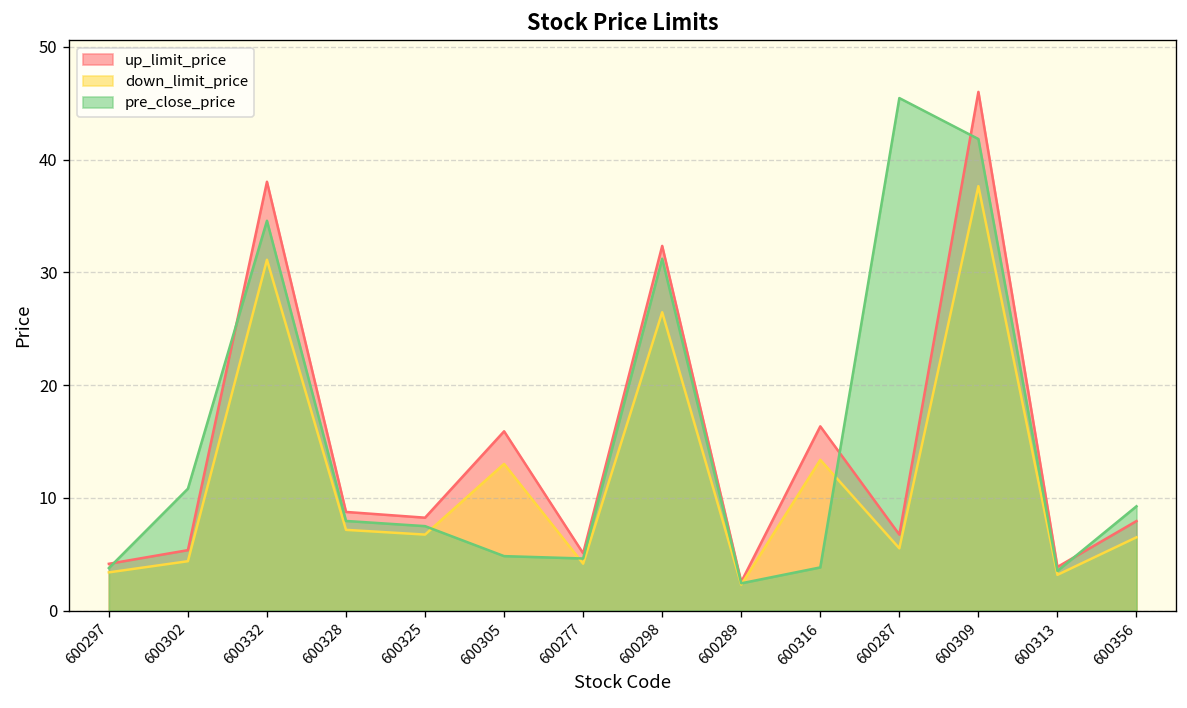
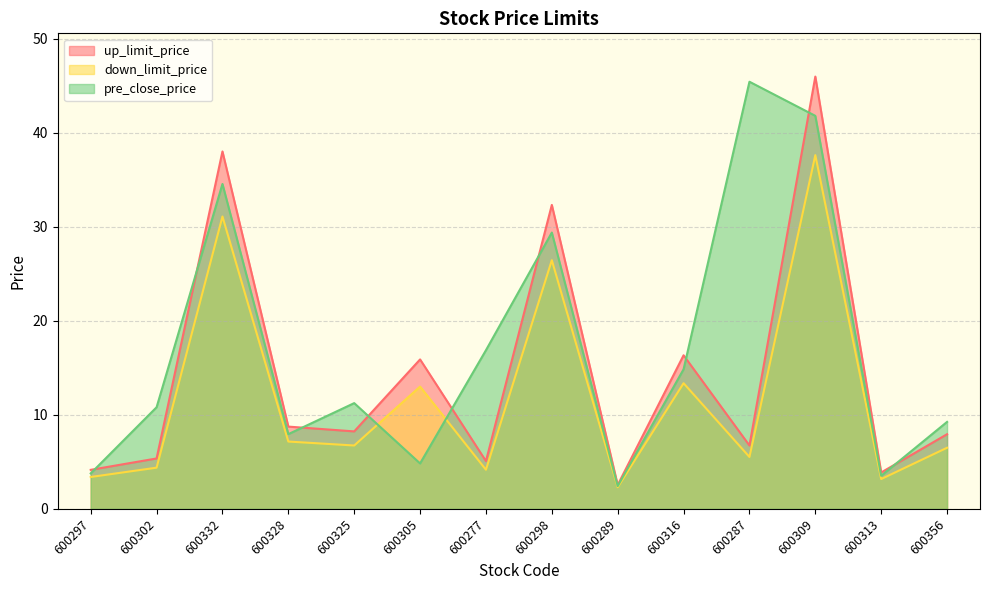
  {
    "up_limit_price": {
      "600297": 4,
      "600302": 5,
      "600332": 38,
      "600328": 9,
      "600325": 8,
      "600305": 16,
      "600277": 5,
      "600298": 32,
      "600316": 16,
      "600287": 7,
      "600309": 46,
      "600313": 4,
      "600356": 8
    },
    "down_limit_price": {
      "600297": 3,
      "600302": 4,
      "600332": 31,
      "600328": 7,
      "600325": 7,
      "600305": 13,
      "600277": 4,
      "600298": 26,
      "600316": 13,
      "600287": 6,
      "600309": 38,
      "600313": 3,
      "600356": 7
    },
    "pre_close_price": {
      "600297": 4,
      "600302": 11,
      "600332": 35,
      "600328": 8,
-     "600325": 7,
+     "600325": 11,
      "600305": 5,
-     "600277": 5,
-     "600298": 31,
-     "600316": 4,
+     "600277": 17,
+     "600298": 29,
+     "600316": 15,
      "600287": 45,
      "600309": 42,
      "600313": 4,
      "600356": 9
    }
  }
